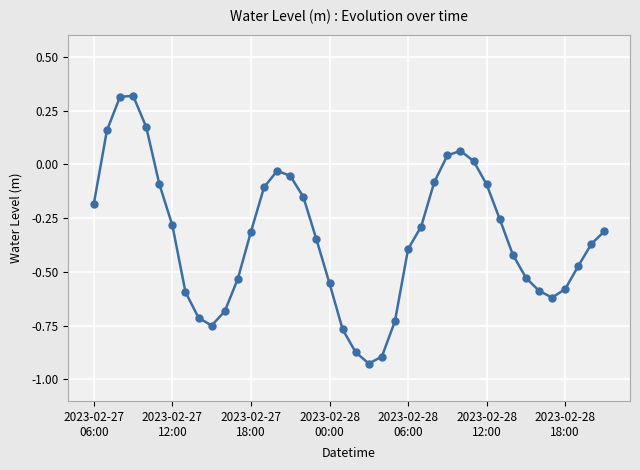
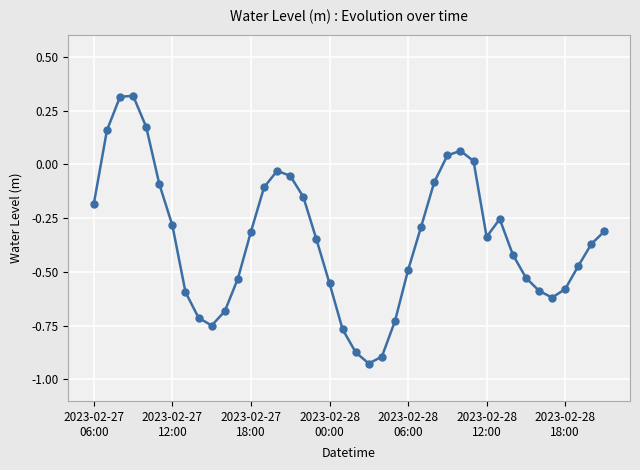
  {
    "2023-02-27 06:00": -0.18,
    "2023-02-27 12:00": -0.28,
    "2023-02-27 18:00": -0.31,
    "2023-02-28 00:00": -0.55,
-   "2023-02-28 06:00": -0.39,
-   "2023-02-28 12:00": -0.09,
+   "2023-02-28 06:00": -0.49,
+   "2023-02-28 12:00": -0.34,
    "2023-02-28 18:00": -0.58
  }
